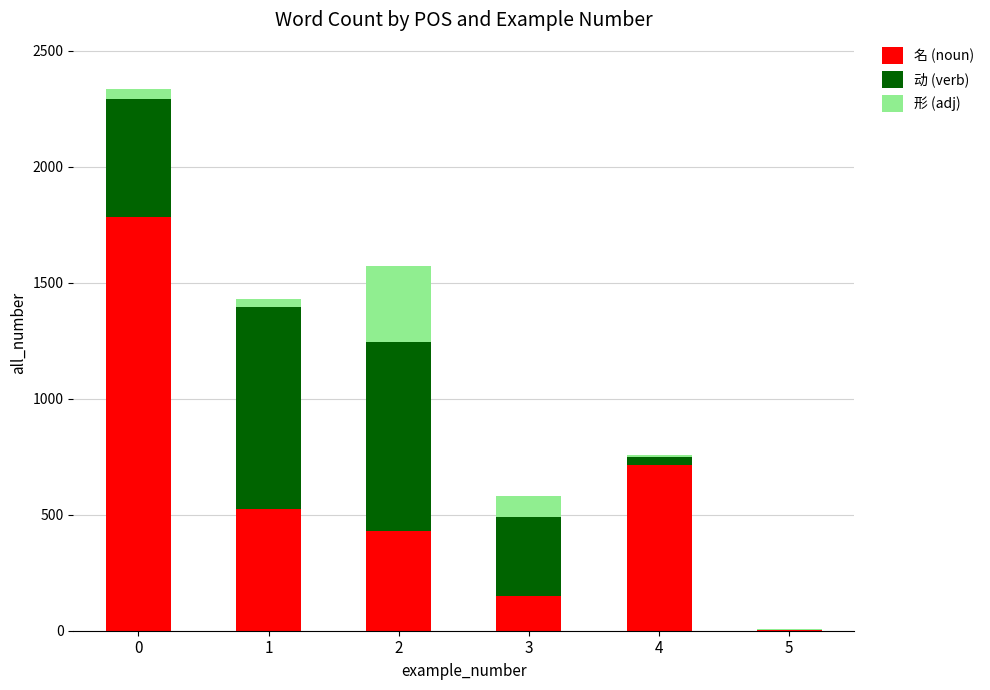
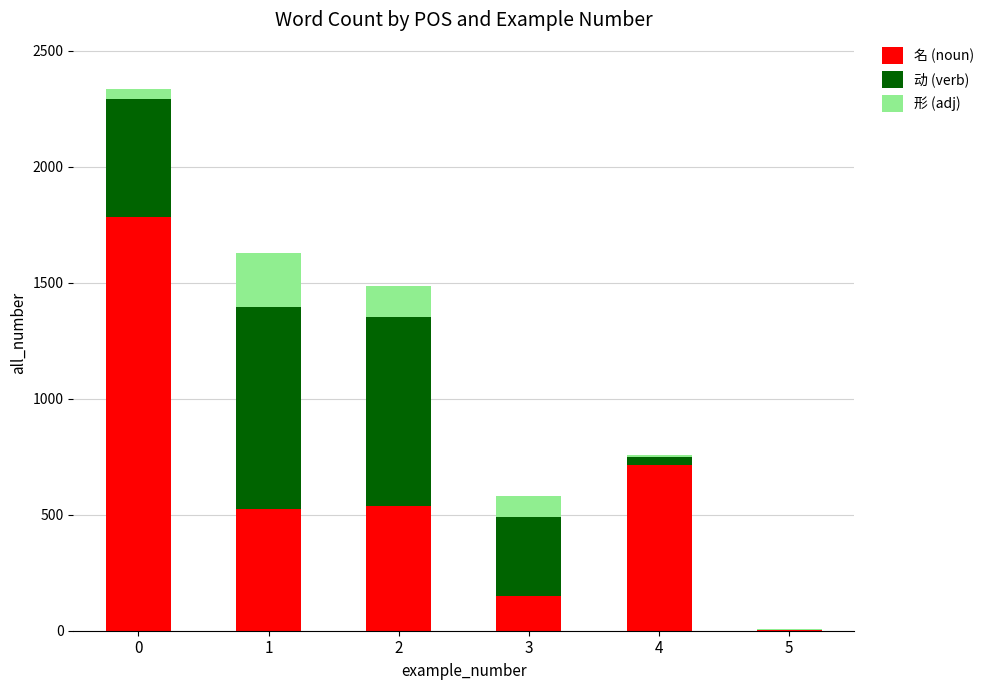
  {
    "名 (noun)": {
      "0": 1780,
      "1": 530,
-     "2": 430,
+     "2": 540,
      "3": 150,
      "4": 710
    },
    "动 (verb)": {
      "0": 510,
      "1": 870,
      "2": 810,
      "3": 340,
      "4": 40
    },
    "形 (adj)": {
      "0": 50,
-     "1": 40,
-     "2": 330,
+     "1": 230,
+     "2": 140,
      "3": 90
    }
  }
